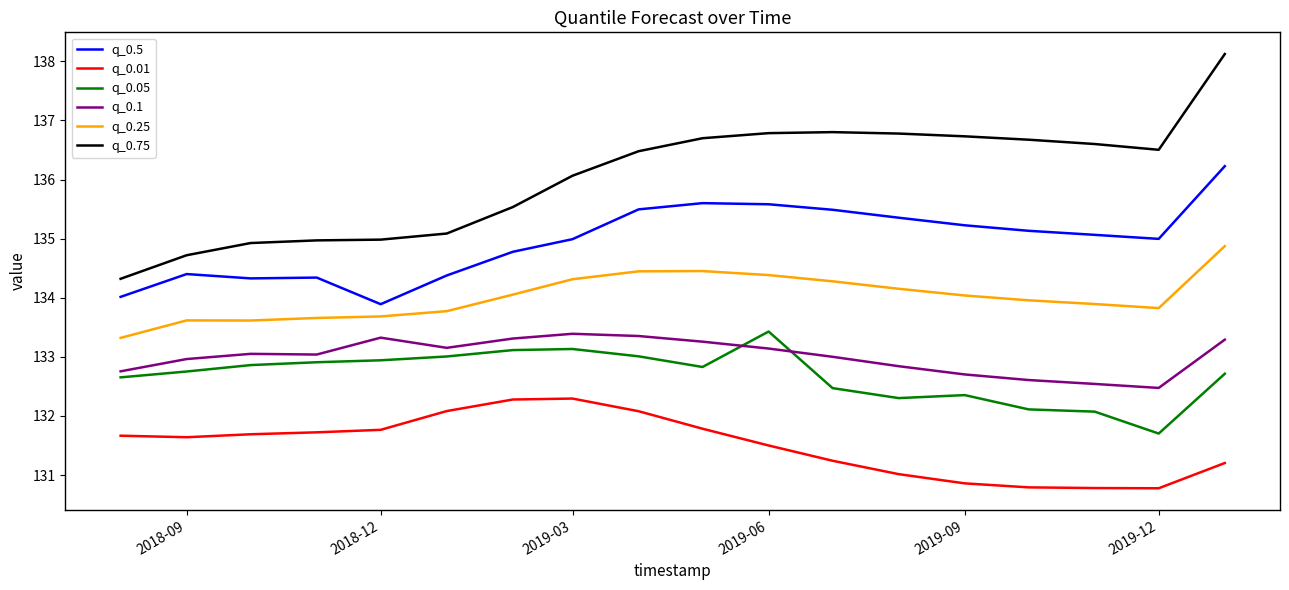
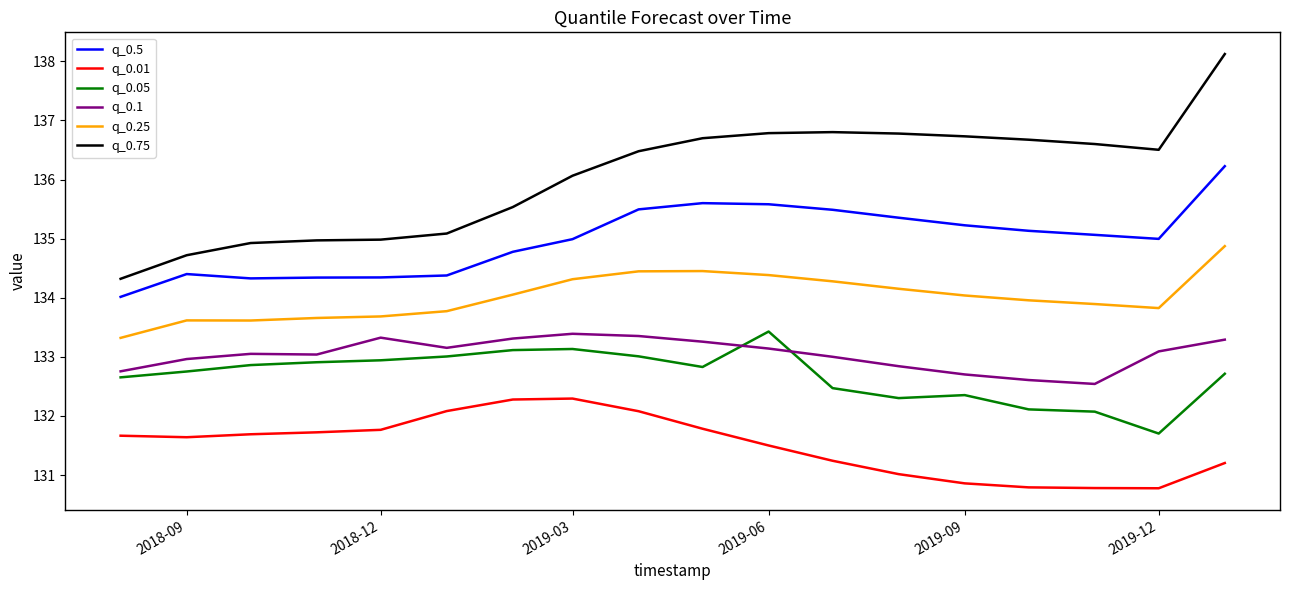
  {
    "q_0.5": {
      "2018-09": 134.4,
-     "2018-12": 133.9,
+     "2018-12": 134.3,
      "2019-03": 135.0,
      "2019-06": 135.6,
      "2019-09": 135.2,
      "2019-12": 135.0
    },
    "q_0.01": {
      "2018-09": 131.6,
      "2018-12": 131.8,
      "2019-03": 132.3,
      "2019-06": 131.5,
      "2019-09": 130.9,
      "2019-12": 130.8
    },
    "q_0.05": {
      "2018-09": 132.8,
      "2018-12": 132.9,
      "2019-03": 133.1,
      "2019-06": 133.4,
      "2019-09": 132.4,
      "2019-12": 131.7
    },
    "q_0.1": {
      "2018-09": 133.0,
      "2018-12": 133.3,
      "2019-03": 133.4,
      "2019-06": 133.1,
      "2019-09": 132.7,
-     "2019-12": 132.5
+     "2019-12": 133.1
    },
    "q_0.25": {
      "2018-09": 133.6,
      "2018-12": 133.7,
      "2019-03": 134.3,
      "2019-06": 134.4,
      "2019-09": 134.0,
      "2019-12": 133.8
    },
    "q_0.75": {
      "2018-09": 134.7,
      "2018-12": 135.0,
      "2019-03": 136.1,
      "2019-06": 136.8,
      "2019-09": 136.7,
      "2019-12": 136.5
    }
  }
